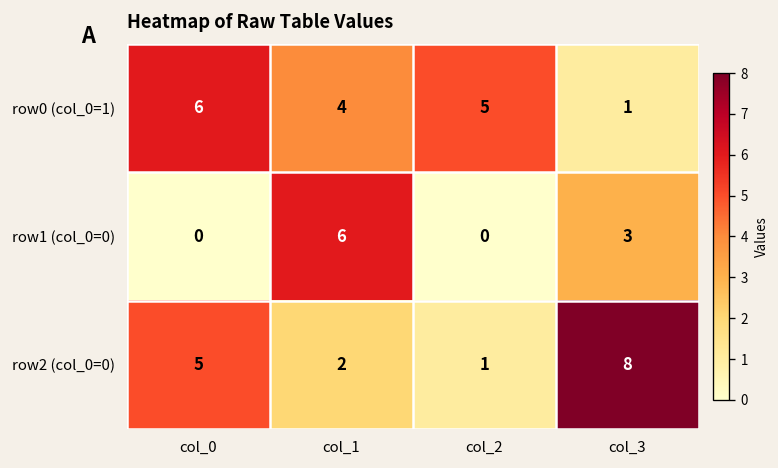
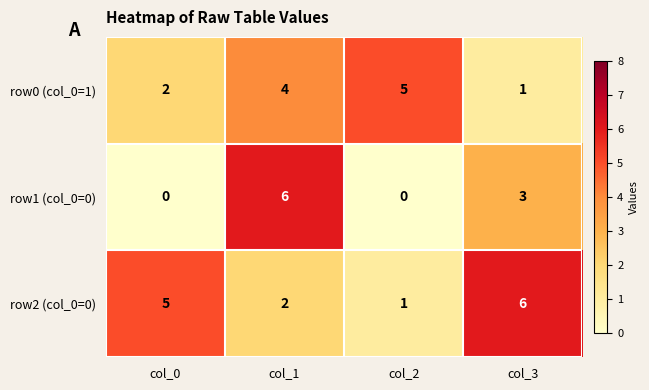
  {
    "row0 (col_0=1)": {
-     "col_0": 6,
+     "col_0": 2,
      "col_1": 4,
      "col_2": 5,
      "col_3": 1
    },
    "row1 (col_0=0)": {
      "col_0": 0,
      "col_1": 6,
      "col_2": 0,
      "col_3": 3
    },
    "row2 (col_0=0)": {
      "col_0": 5,
      "col_1": 2,
      "col_2": 1,
-     "col_3": 8
+     "col_3": 6
    }
  }
